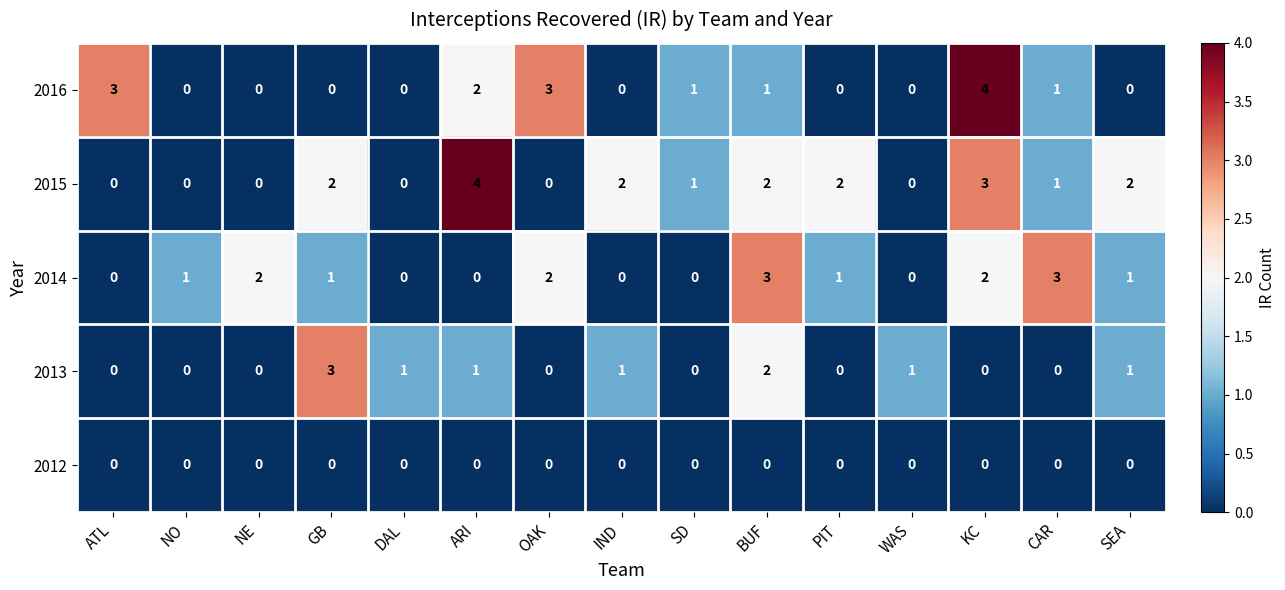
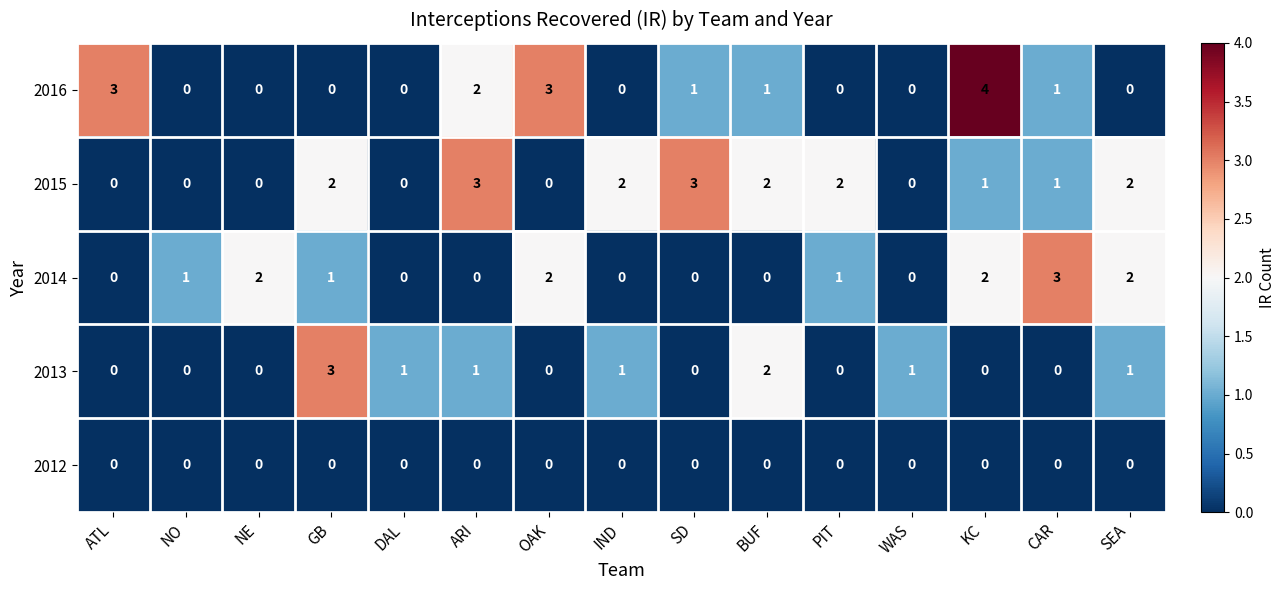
  {
    "2016": {
      "ATL": 3,
      "NO": 0,
      "NE": 0,
      "GB": 0,
      "DAL": 0,
      "ARI": 2,
      "OAK": 3,
      "IND": 0,
      "SD": 1,
      "BUF": 1,
      "PIT": 0,
      "WAS": 0,
      "KC": 4,
      "CAR": 1,
      "SEA": 0
    },
    "2015": {
      "ATL": 0,
      "NO": 0,
      "NE": 0,
      "GB": 2,
      "DAL": 0,
-     "ARI": 4,
+     "ARI": 3,
      "OAK": 0,
      "IND": 2,
-     "SD": 1,
+     "SD": 3,
      "BUF": 2,
      "PIT": 2,
      "WAS": 0,
-     "KC": 3,
+     "KC": 1,
      "CAR": 1,
      "SEA": 2
    },
    "2014": {
      "ATL": 0,
      "NO": 1,
      "NE": 2,
      "GB": 1,
      "DAL": 0,
      "ARI": 0,
      "OAK": 2,
      "IND": 0,
      "SD": 0,
-     "BUF": 3,
+     "BUF": 0,
      "PIT": 1,
      "WAS": 0,
      "KC": 2,
      "CAR": 3,
-     "SEA": 1
+     "SEA": 2
    },
    "2013": {
      "ATL": 0,
      "NO": 0,
      "NE": 0,
      "GB": 3,
      "DAL": 1,
      "ARI": 1,
      "OAK": 0,
      "IND": 1,
      "SD": 0,
      "BUF": 2,
      "PIT": 0,
      "WAS": 1,
      "KC": 0,
      "CAR": 0,
      "SEA": 1
    },
    "2012": {
      "ATL": 0,
      "NO": 0,
      "NE": 0,
      "GB": 0,
      "DAL": 0,
      "ARI": 0,
      "OAK": 0,
      "IND": 0,
      "SD": 0,
      "BUF": 0,
      "PIT": 0,
      "WAS": 0,
      "KC": 0,
      "CAR": 0,
      "SEA": 0
    }
  }
